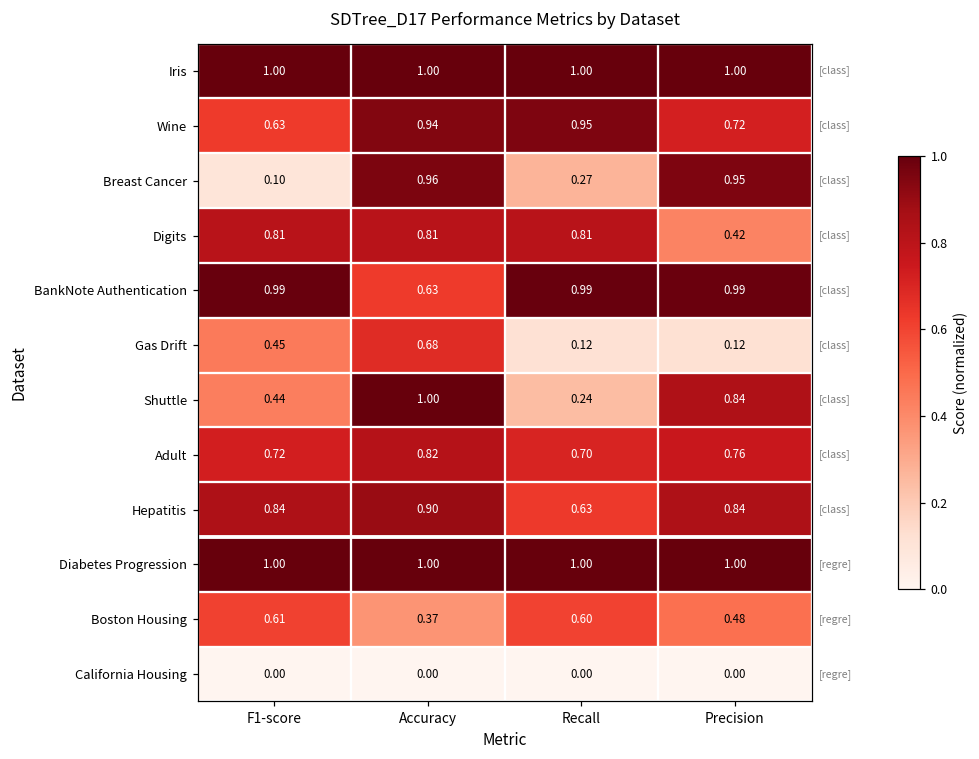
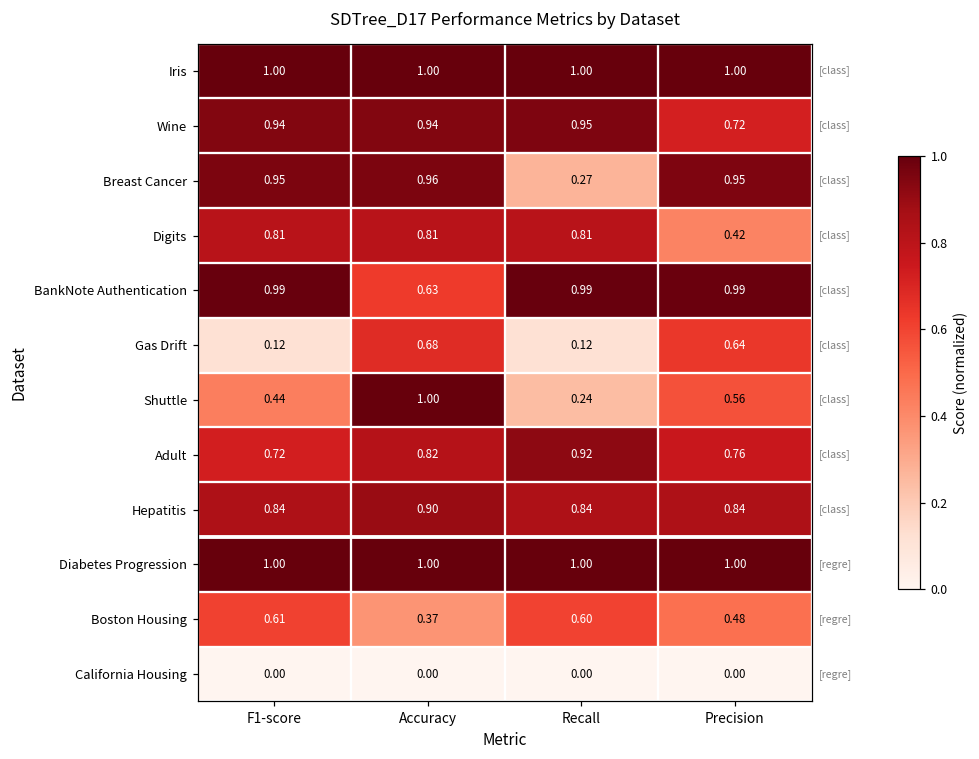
  {
    "Iris": {
      "F1-score": 1.00,
      "Accuracy": 1.00,
      "Recall": 1.00,
      "Precision": 1.00
    },
    "Wine": {
-     "F1-score": 0.63,
+     "F1-score": 0.94,
      "Accuracy": 0.94,
      "Recall": 0.95,
      "Precision": 0.72
    },
    "Breast Cancer": {
-     "F1-score": 0.10,
+     "F1-score": 0.95,
      "Accuracy": 0.96,
      "Recall": 0.27,
      "Precision": 0.95
    },
    "Digits": {
      "F1-score": 0.81,
      "Accuracy": 0.81,
      "Recall": 0.81,
      "Precision": 0.42
    },
    "BankNote Authentication": {
      "F1-score": 0.99,
      "Accuracy": 0.63,
      "Recall": 0.99,
      "Precision": 0.99
    },
    "Gas Drift": {
-     "F1-score": 0.45,
+     "F1-score": 0.12,
      "Accuracy": 0.68,
      "Recall": 0.12,
-     "Precision": 0.12
+     "Precision": 0.64
    },
    "Shuttle": {
      "F1-score": 0.44,
      "Accuracy": 1.00,
      "Recall": 0.24,
-     "Precision": 0.84
+     "Precision": 0.56
    },
    "Adult": {
      "F1-score": 0.72,
      "Accuracy": 0.82,
-     "Recall": 0.70,
+     "Recall": 0.92,
      "Precision": 0.76
    },
    "Hepatitis": {
      "F1-score": 0.84,
      "Accuracy": 0.90,
-     "Recall": 0.63,
+     "Recall": 0.84,
      "Precision": 0.84
    },
    "Diabetes Progression": {
      "F1-score": 1.00,
      "Accuracy": 1.00,
      "Recall": 1.00,
      "Precision": 1.00
    },
    "Boston Housing": {
      "F1-score": 0.61,
      "Accuracy": 0.37,
      "Recall": 0.60,
      "Precision": 0.48
    },
    "California Housing": {
      "F1-score": 0.00,
      "Accuracy": 0.00,
      "Recall": 0.00,
      "Precision": 0.00
    }
  }
